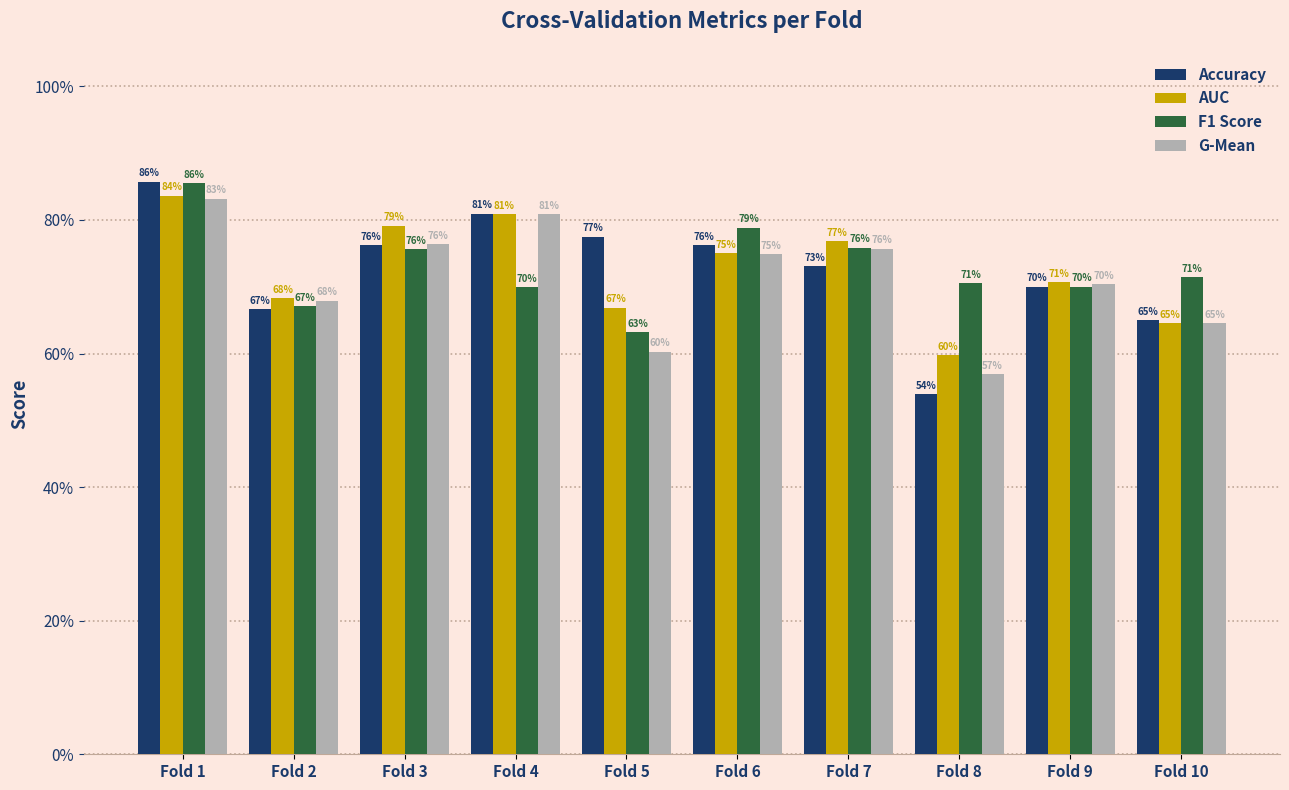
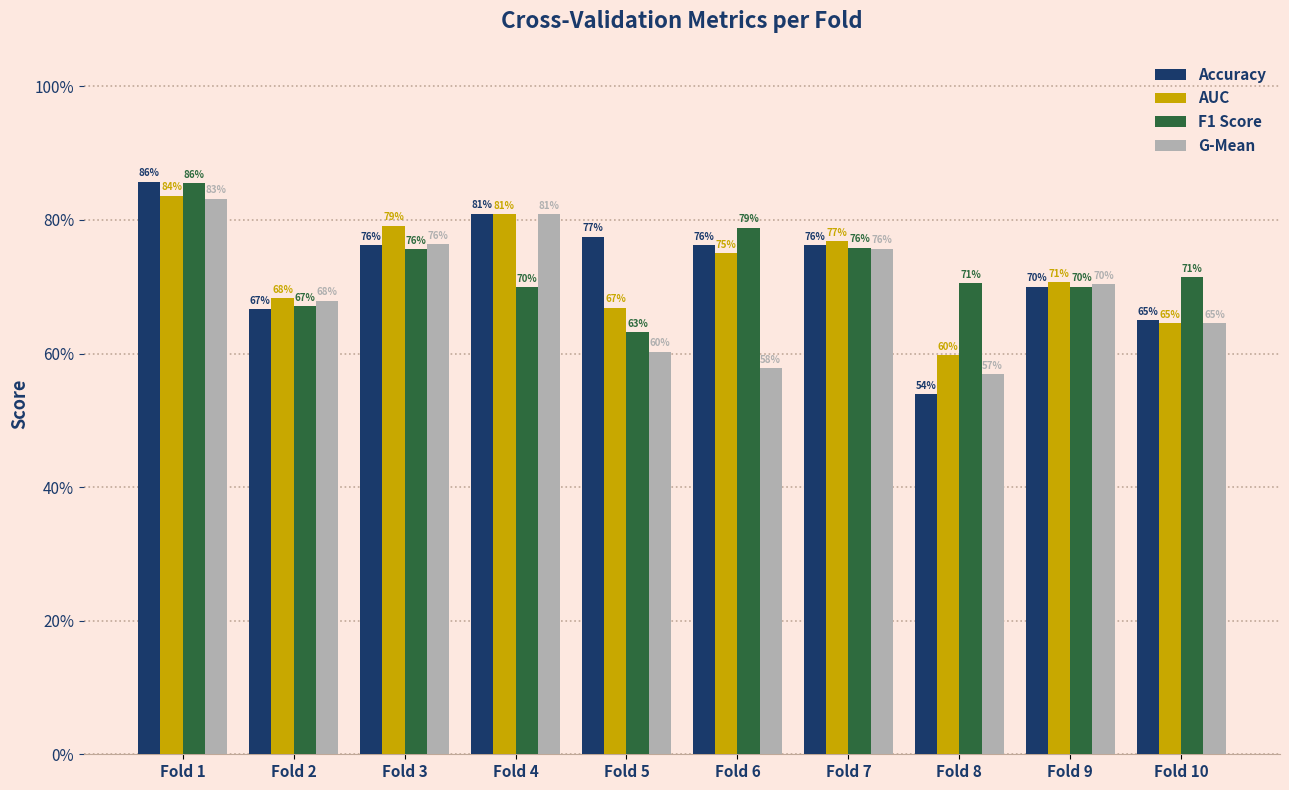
  {
    "Accuracy": {
      "Fold 1": "86%",
      "Fold 2": "67%",
      "Fold 3": "76%",
      "Fold 4": "81%",
      "Fold 5": "77%",
      "Fold 6": "76%",
-     "Fold 7": "73%",
+     "Fold 7": "76%",
      "Fold 8": "54%",
      "Fold 9": "70%",
      "Fold 10": "65%"
    },
    "AUC": {
      "Fold 1": "84%",
      "Fold 2": "68%",
      "Fold 3": "79%",
      "Fold 4": "81%",
      "Fold 5": "67%",
      "Fold 6": "75%",
      "Fold 7": "77%",
      "Fold 8": "60%",
      "Fold 9": "71%",
      "Fold 10": "65%"
    },
    "F1 Score": {
      "Fold 1": "86%",
      "Fold 2": "67%",
      "Fold 3": "76%",
      "Fold 4": "70%",
      "Fold 5": "63%",
      "Fold 6": "79%",
      "Fold 7": "76%",
      "Fold 8": "71%",
      "Fold 9": "70%",
      "Fold 10": "71%"
    },
    "G-Mean": {
      "Fold 1": "83%",
      "Fold 2": "68%",
      "Fold 3": "76%",
      "Fold 4": "81%",
      "Fold 5": "60%",
-     "Fold 6": "75%",
+     "Fold 6": "58%",
      "Fold 7": "76%",
      "Fold 8": "57%",
      "Fold 9": "70%",
      "Fold 10": "65%"
    }
  }
